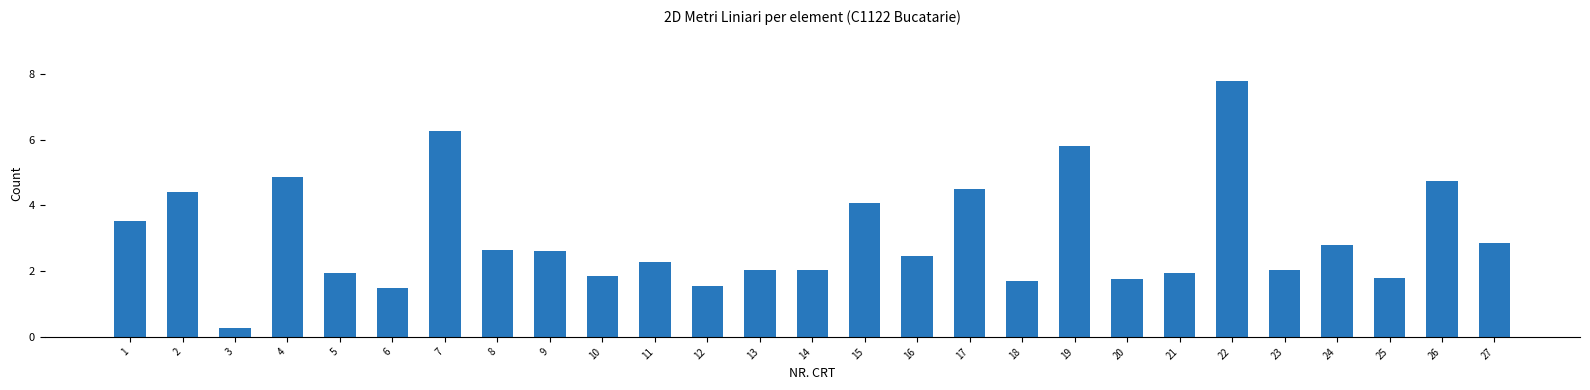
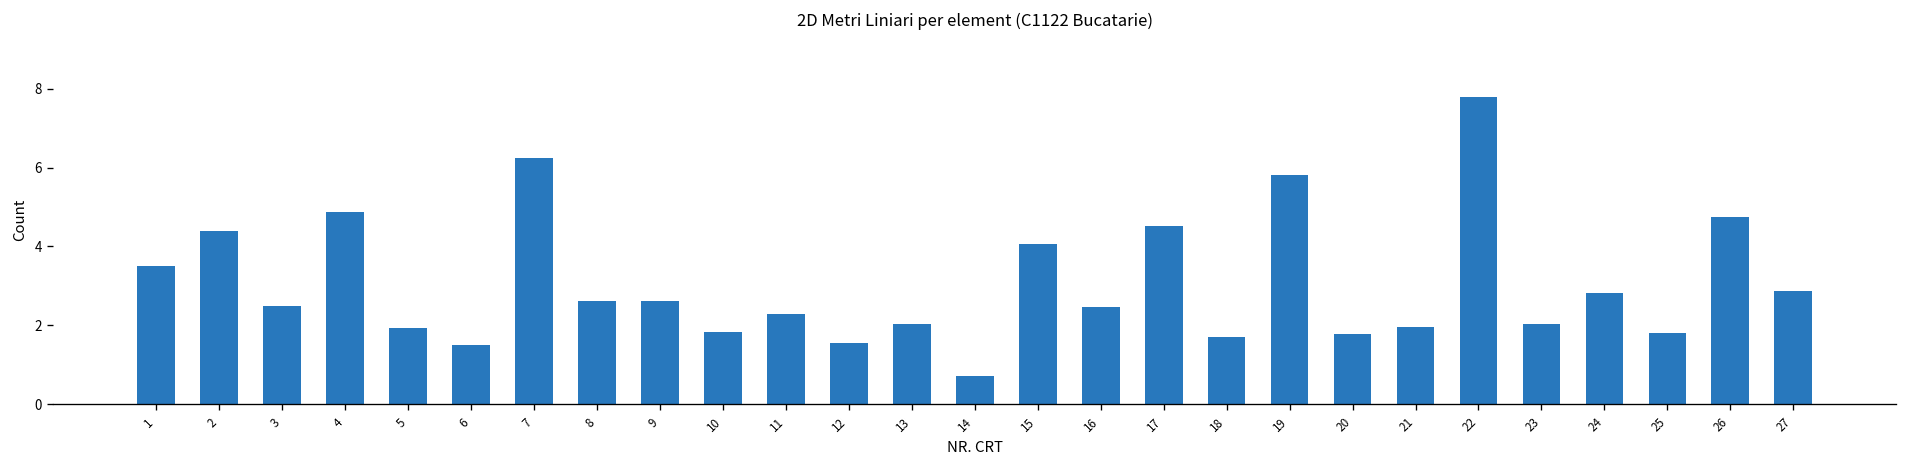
  {
    "1": 3.5,
    "2": 4.4,
-   "3": 0.3,
+   "3": 2.5,
    "4": 4.9,
    "5": 1.9,
    "6": 1.5,
    "7": 6.2,
    "8": 2.6,
    "9": 2.6,
    "10": 1.8,
    "11": 2.3,
    "12": 1.6,
    "13": 2.0,
-   "14": 2.0,
+   "14": 0.7,
    "15": 4.1,
    "16": 2.5,
    "17": 4.5,
    "18": 1.7,
    "19": 5.8,
    "20": 1.8,
    "21": 1.9,
    "22": 7.8,
    "23": 2.0,
    "24": 2.8,
    "25": 1.8,
    "26": 4.7,
    "27": 2.9
  }
